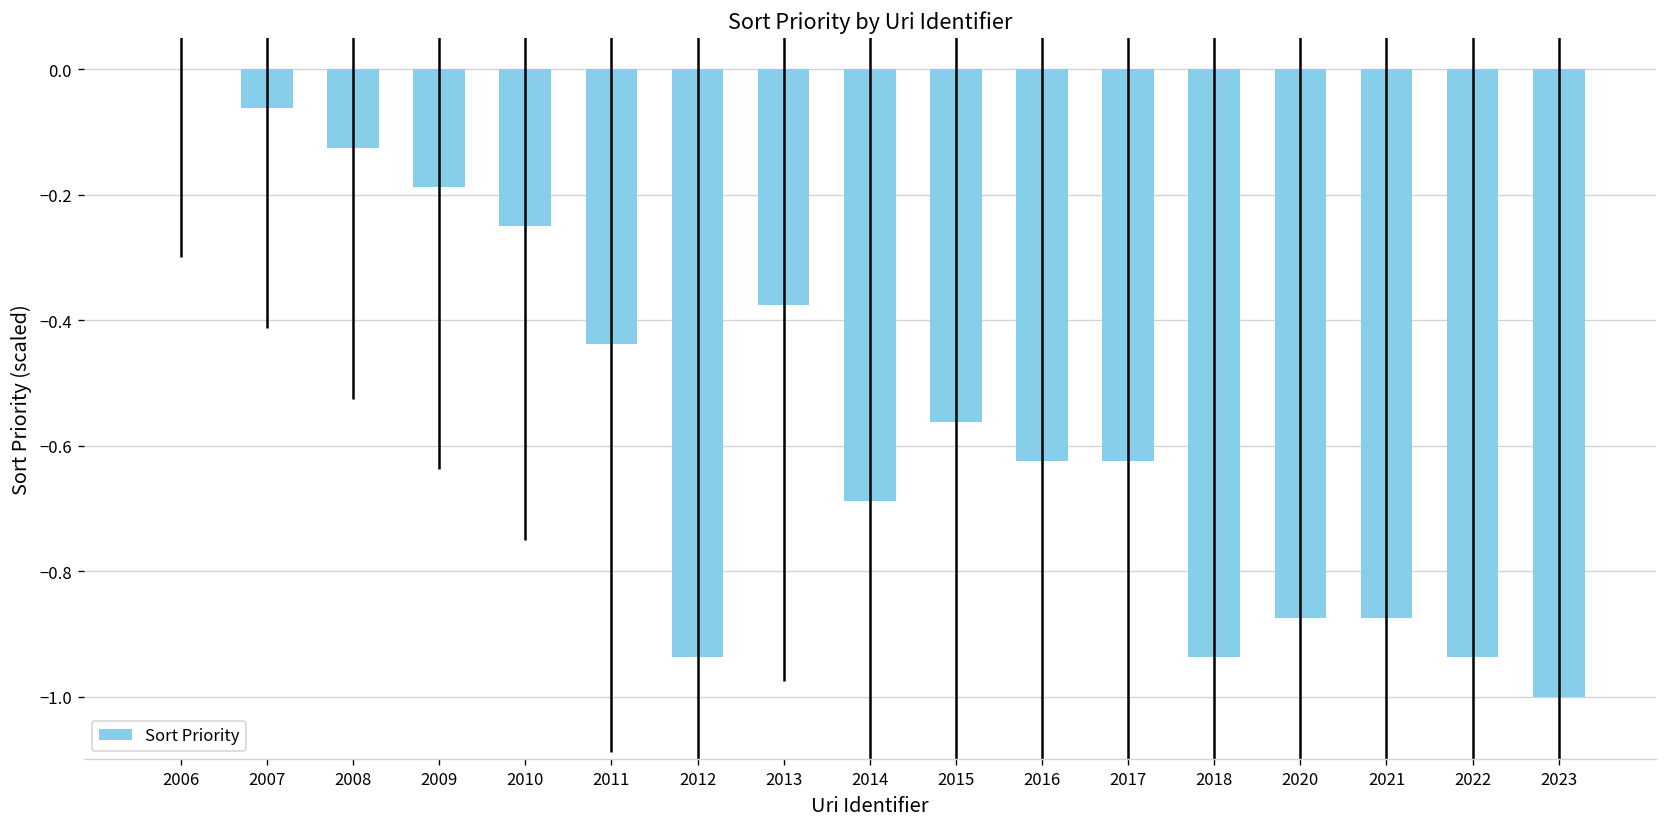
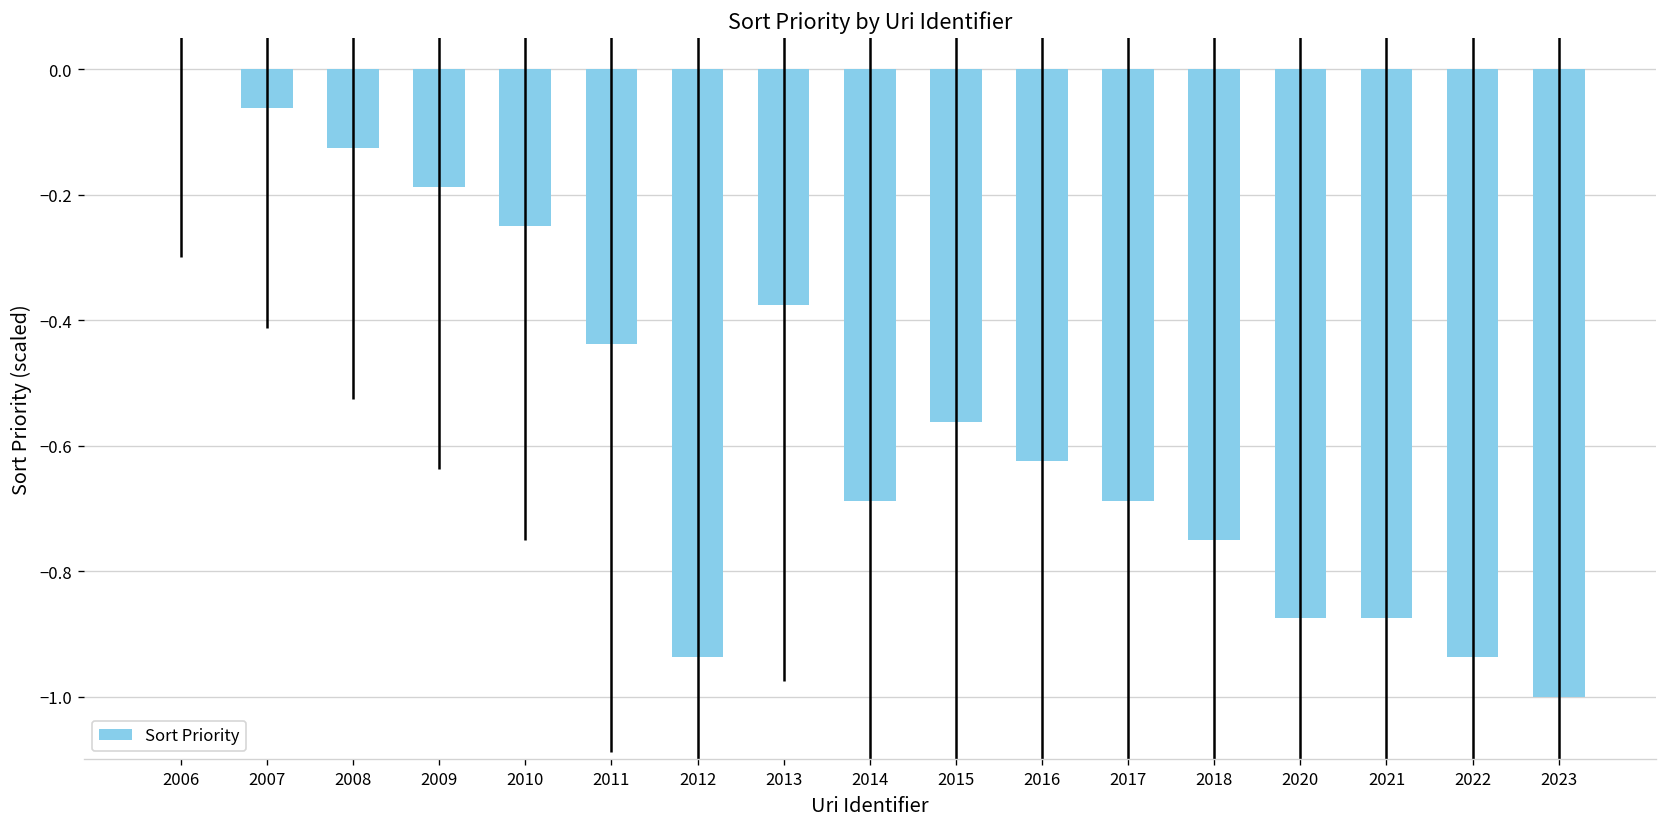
  {
    "2006": 0.00,
    "2007": -0.06,
    "2008": -0.13,
    "2009": -0.19,
    "2010": -0.25,
    "2011": -0.44,
    "2012": -0.94,
    "2013": -0.38,
    "2014": -0.69,
    "2015": -0.56,
    "2016": -0.63,
-   "2017": -0.63,
-   "2018": -0.94,
+   "2017": -0.69,
+   "2018": -0.75,
    "2020": -0.88,
    "2021": -0.88,
    "2022": -0.94,
    "2023": -1.00
  }
